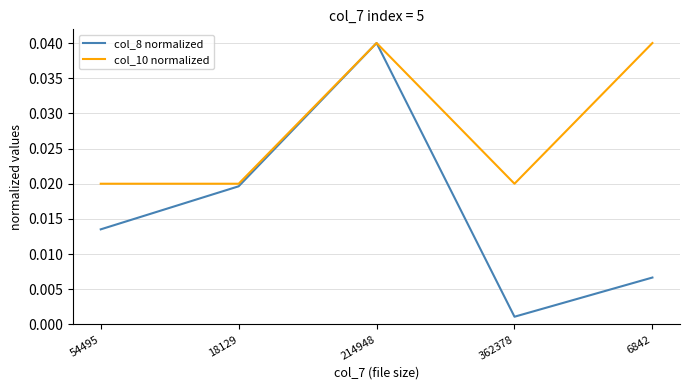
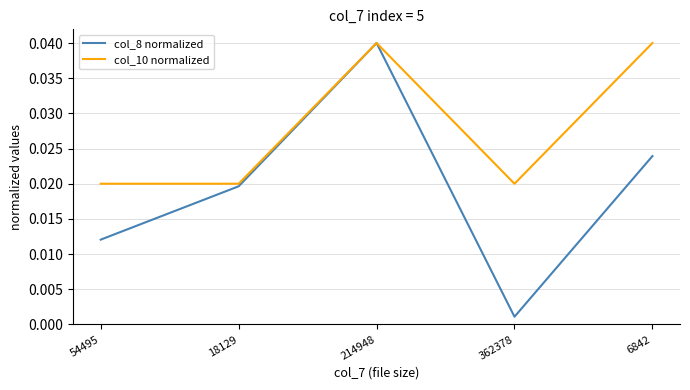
  {
    "col_8 normalized": {
-     "54495": 0.014,
+     "54495": 0.012,
      "18129": 0.020,
      "362378": 0.001,
-     "6842": 0.007
+     "6842": 0.024
    },
    "col_10 normalized": {
      "54495": 0.020,
      "18129": 0.020,
      "362378": 0.020,
      "6842": 0.040
    }
  }
